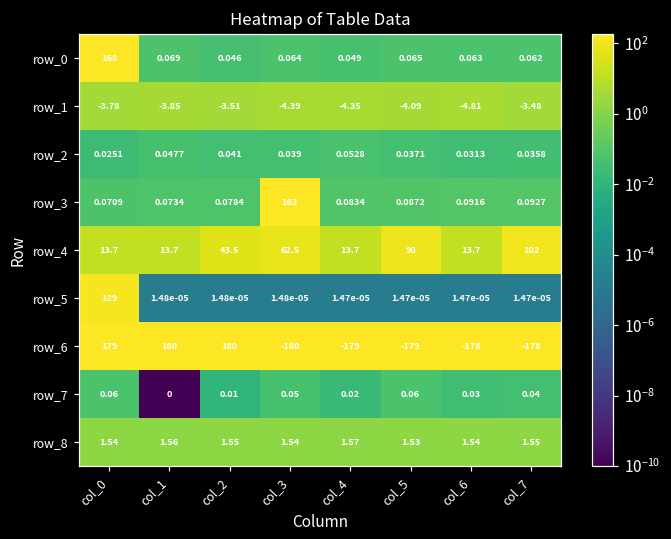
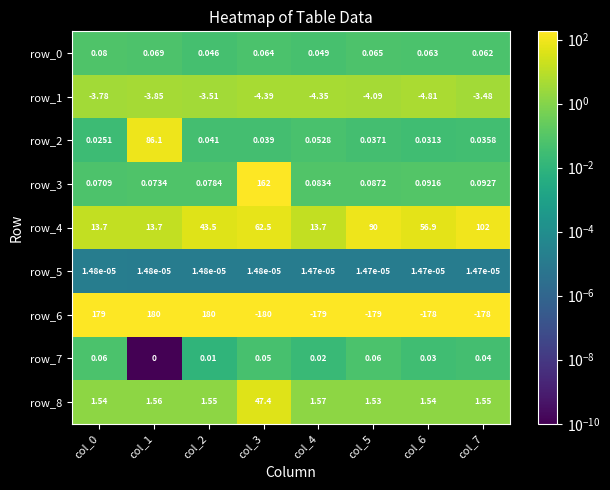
  {
    "row_0": {
-     "col_0": "168",
+     "col_0": "0.08",
      "col_1": "0.069",
      "col_2": "0.046",
      "col_3": "0.064",
      "col_4": "0.049",
      "col_5": "0.065",
      "col_6": "0.063",
      "col_7": "0.062"
    },
    "row_1": {
      "col_0": "-3.78",
      "col_1": "-3.85",
      "col_2": "-3.51",
      "col_3": "-4.39",
      "col_4": "-4.35",
      "col_5": "-4.09",
      "col_6": "-4.81",
      "col_7": "-3.48"
    },
    "row_2": {
      "col_0": "0.0251",
-     "col_1": "0.0477",
+     "col_1": "86.1",
      "col_2": "0.041",
      "col_3": "0.039",
      "col_4": "0.0528",
      "col_5": "0.0371",
      "col_6": "0.0313",
      "col_7": "0.0358"
    },
    "row_3": {
      "col_0": "0.0709",
      "col_1": "0.0734",
      "col_2": "0.0784",
      "col_3": "162",
      "col_4": "0.0834",
      "col_5": "0.0872",
      "col_6": "0.0916",
      "col_7": "0.0927"
    },
    "row_4": {
      "col_0": "13.7",
      "col_1": "13.7",
      "col_2": "43.5",
      "col_3": "62.5",
      "col_4": "13.7",
      "col_5": "90",
-     "col_6": "13.7",
+     "col_6": "56.9",
      "col_7": "102"
    },
    "row_5": {
-     "col_0": "129",
+     "col_0": "1.48e-05",
      "col_1": "1.48e-05",
      "col_2": "1.48e-05",
      "col_3": "1.48e-05",
      "col_4": "1.47e-05",
      "col_5": "1.47e-05",
      "col_6": "1.47e-05",
      "col_7": "1.47e-05"
    },
    "row_6": {
      "col_0": "179",
      "col_1": "180",
      "col_2": "180",
      "col_3": "-180",
      "col_4": "-179",
      "col_5": "-179",
      "col_6": "-178",
      "col_7": "-178"
    },
    "row_7": {
      "col_0": "0.06",
      "col_1": "0",
      "col_2": "0.01",
      "col_3": "0.05",
      "col_4": "0.02",
      "col_5": "0.06",
      "col_6": "0.03",
      "col_7": "0.04"
    },
    "row_8": {
      "col_0": "1.54",
      "col_1": "1.56",
      "col_2": "1.55",
-     "col_3": "1.54",
+     "col_3": "47.4",
      "col_4": "1.57",
      "col_5": "1.53",
      "col_6": "1.54",
      "col_7": "1.55"
    }
  }
